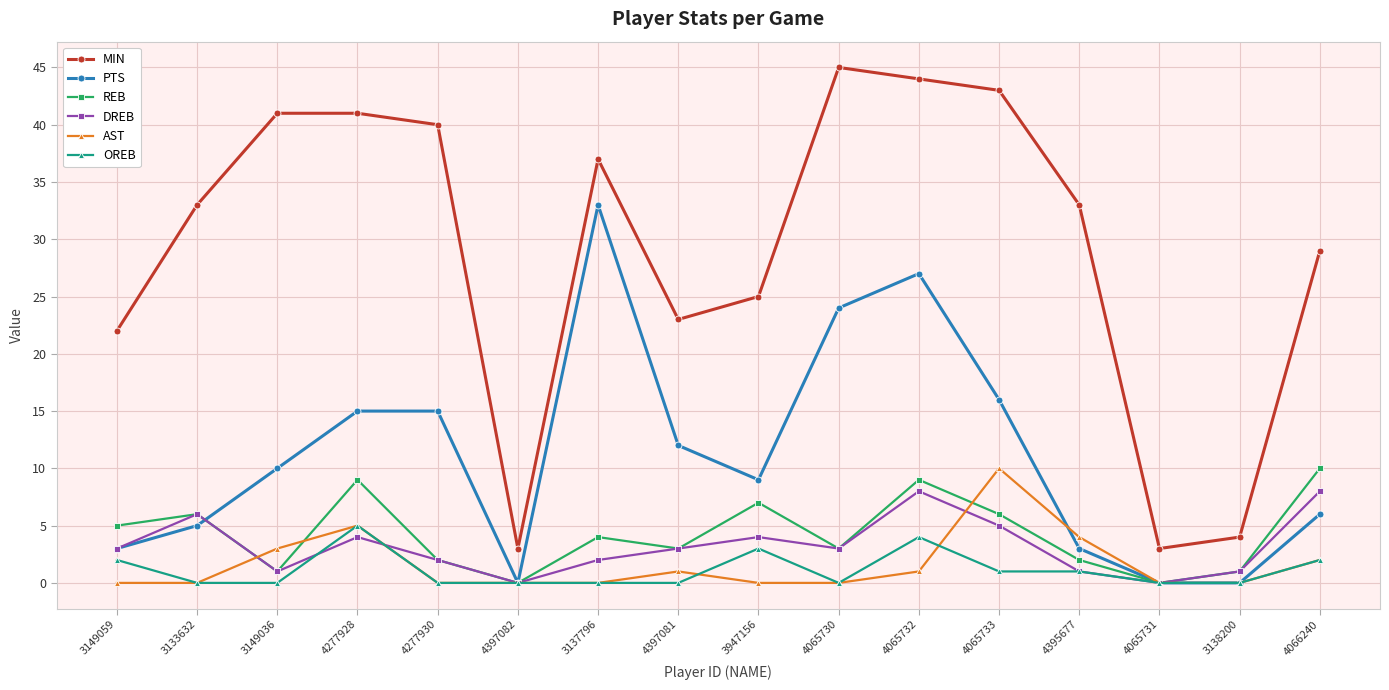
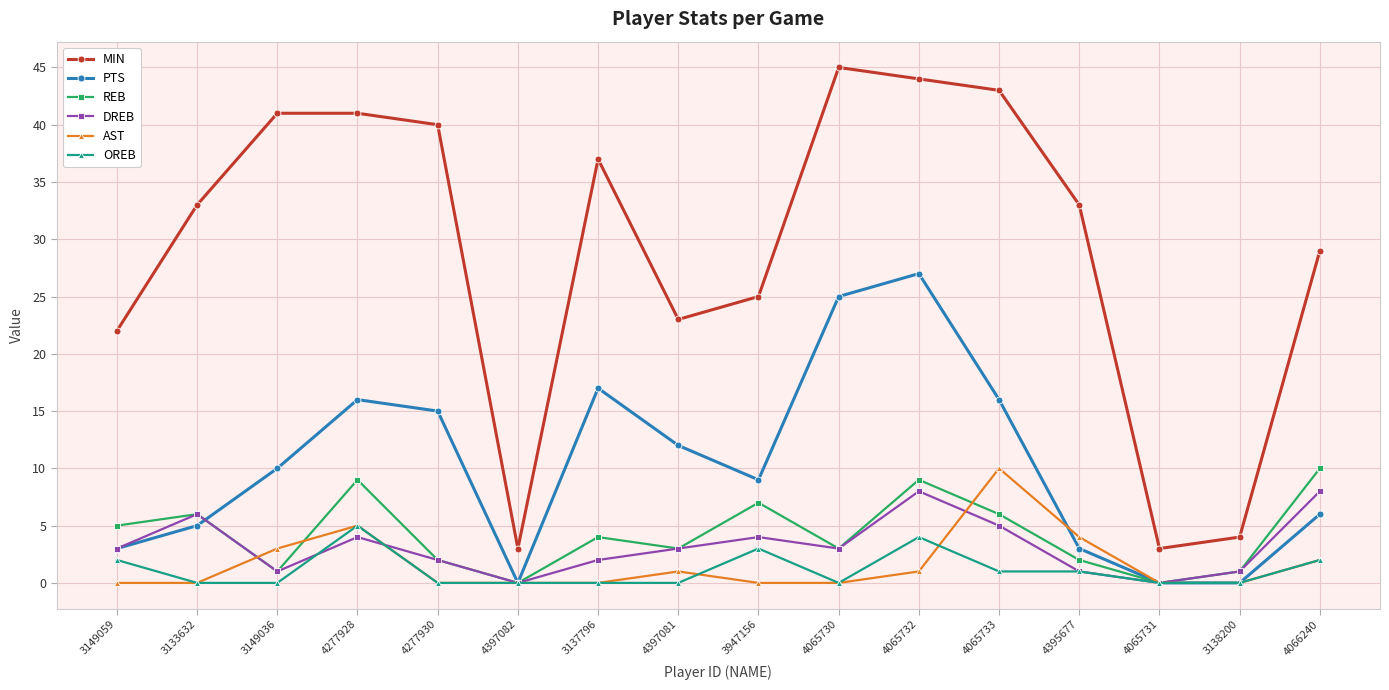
  {
    "MIN": {
      "3149059": 22,
      "3133632": 33,
      "3149036": 41,
      "4277928": 41,
      "4277930": 40,
      "4397082": 3,
      "3137796": 37,
      "4397081": 23,
      "3947156": 25,
      "4065730": 45,
      "4065732": 44,
      "4065733": 43,
      "4395677": 33,
      "4065731": 3,
      "3138200": 4,
      "4066240": 29
    },
    "PTS": {
      "3133632": 5,
      "3149036": 10,
-     "4277928": 15,
+     "4277928": 16,
      "4277930": 15,
-     "3137796": 33,
+     "3137796": 17,
      "4397081": 12,
      "3947156": 9,
-     "4065730": 24,
+     "4065730": 25,
      "4065732": 27,
      "4065733": 16,
      "4395677": 3,
      "4066240": 6
    },
    "DREB": {
      "4277928": 4,
      "3137796": 2,
      "3947156": 4,
      "4065732": 8,
      "4065733": 5,
      "4066240": 8
    },
    "AST": {
      "3149059": 0,
      "3149036": 3,
      "4397081": 1,
      "3947156": 0,
      "4065732": 1,
      "4065733": 10,
      "4395677": 4
    }
  }
